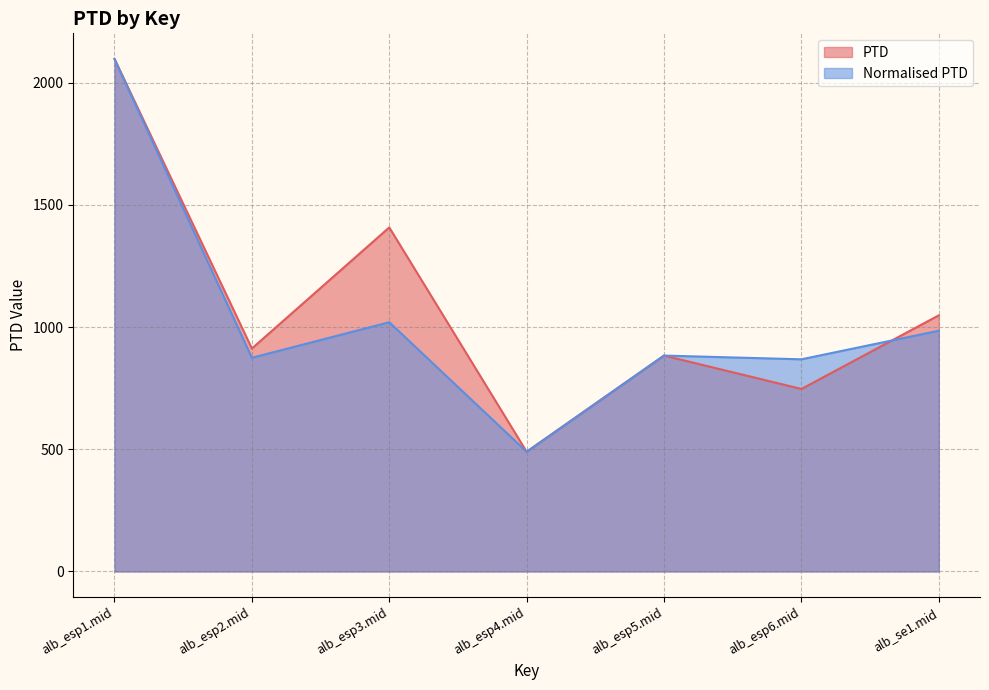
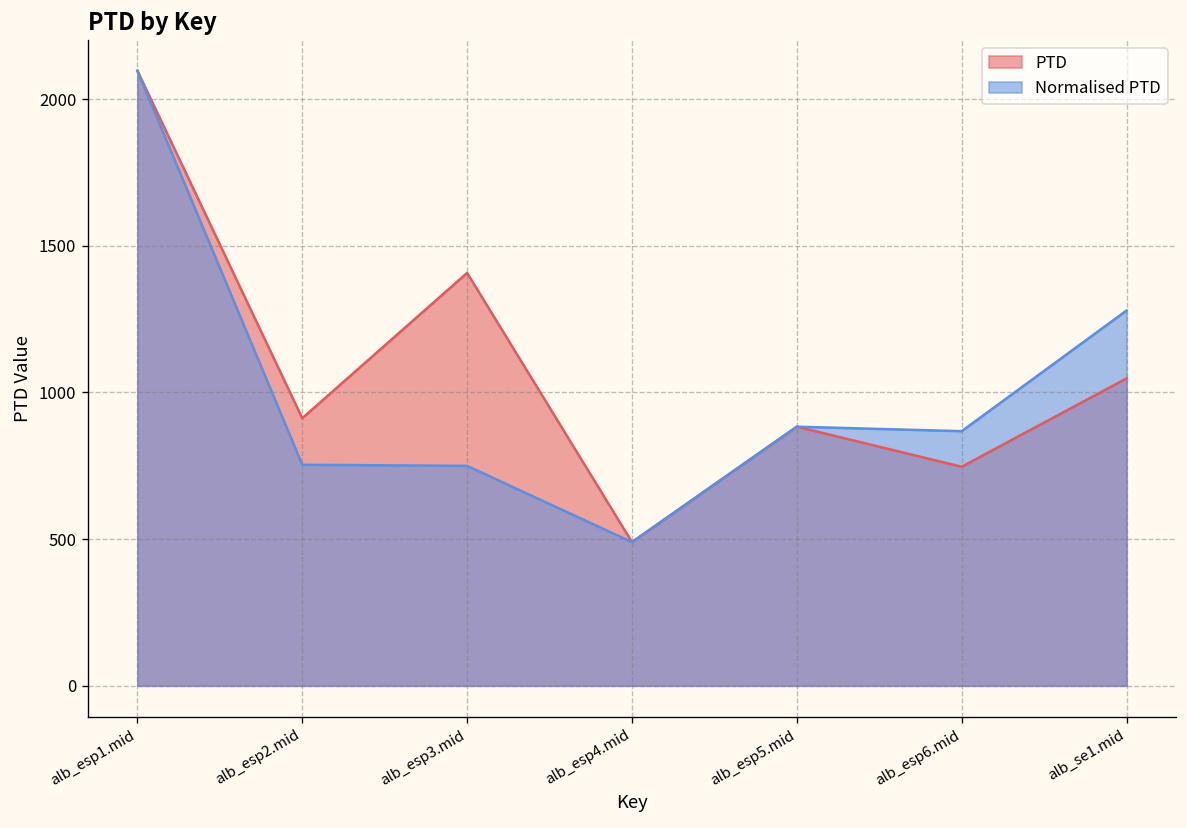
  {
    "PTD": {
      "alb_esp2.mid": 910,
      "alb_esp3.mid": 1410,
      "alb_esp6.mid": 750,
      "alb_se1.mid": 1050
    },
    "Normalised PTD": {
-     "alb_esp2.mid": 870,
-     "alb_esp3.mid": 1020,
+     "alb_esp2.mid": 750,
+     "alb_esp3.mid": 750,
      "alb_esp6.mid": 870,
-     "alb_se1.mid": 980
+     "alb_se1.mid": 1280
    }
  }
